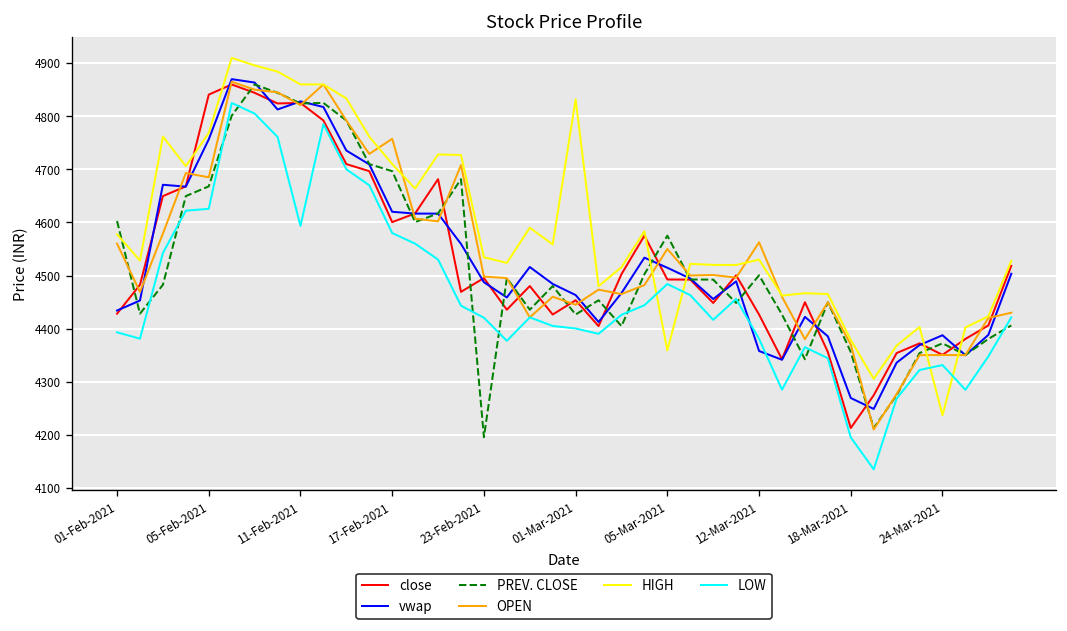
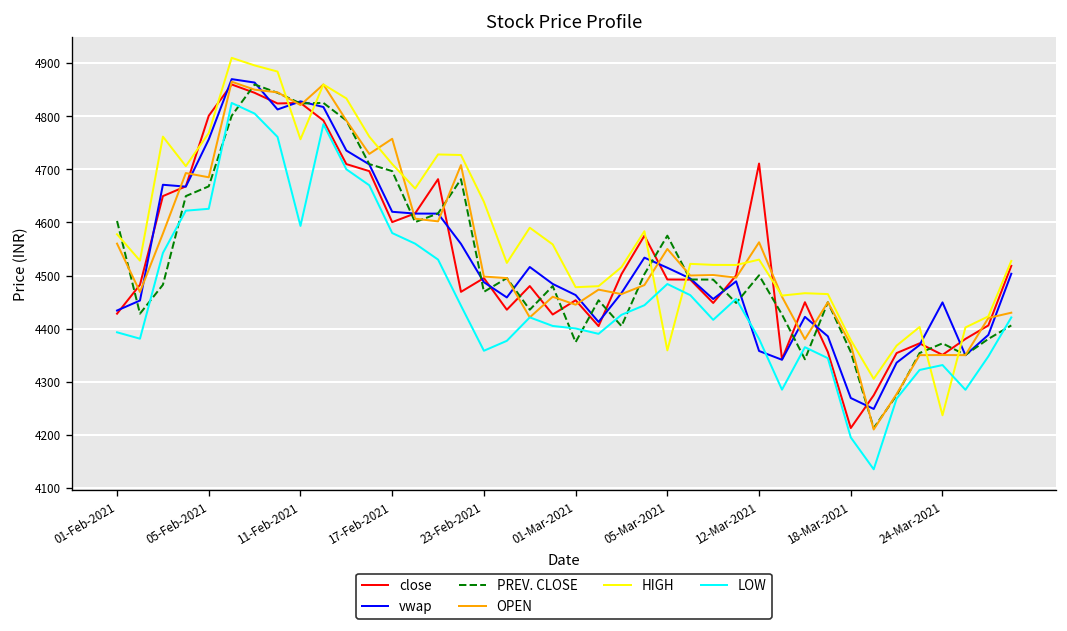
  {
    "close": {
      "01-Feb-2021": 4430,
-     "05-Feb-2021": 4840,
+     "05-Feb-2021": 4800,
      "17-Feb-2021": 4600,
      "01-Mar-2021": 4450,
      "05-Mar-2021": 4490,
-     "12-Mar-2021": 4430,
+     "12-Mar-2021": 4710,
      "18-Mar-2021": 4210
    },
    "vwap": {
      "01-Feb-2021": 4430,
      "05-Feb-2021": 4760,
      "17-Feb-2021": 4620,
      "23-Feb-2021": 4490,
      "01-Mar-2021": 4460,
      "05-Mar-2021": 4510,
      "12-Mar-2021": 4360,
      "18-Mar-2021": 4270,
-     "24-Mar-2021": 4390
+     "24-Mar-2021": 4450
    },
    "PREV. CLOSE": {
      "01-Feb-2021": 4600,
      "05-Feb-2021": 4670,
      "17-Feb-2021": 4700,
-     "23-Feb-2021": 4200,
-     "01-Mar-2021": 4430,
+     "23-Feb-2021": 4470,
+     "01-Mar-2021": 4370,
      "05-Mar-2021": 4580,
      "12-Mar-2021": 4500,
      "18-Mar-2021": 4360,
      "24-Mar-2021": 4370
    },
    "OPEN": {
      "01-Feb-2021": 4560,
      "05-Feb-2021": 4690,
      "17-Feb-2021": 4760,
      "01-Mar-2021": 4450,
      "05-Mar-2021": 4550,
      "12-Mar-2021": 4560,
      "18-Mar-2021": 4370
    },
    "HIGH": {
      "01-Feb-2021": 4580,
      "05-Feb-2021": 4770,
-     "11-Feb-2021": 4860,
+     "11-Feb-2021": 4760,
      "17-Feb-2021": 4710,
-     "23-Feb-2021": 4530,
-     "01-Mar-2021": 4830,
+     "23-Feb-2021": 4640,
+     "01-Mar-2021": 4480,
      "05-Mar-2021": 4360,
      "12-Mar-2021": 4530,
      "18-Mar-2021": 4380,
      "24-Mar-2021": 4240
    },
    "LOW": {
      "01-Feb-2021": 4390,
      "05-Feb-2021": 4630,
      "11-Feb-2021": 4590,
      "17-Feb-2021": 4580,
-     "23-Feb-2021": 4420,
+     "23-Feb-2021": 4360,
      "01-Mar-2021": 4400,
      "05-Mar-2021": 4480,
      "12-Mar-2021": 4380,
      "18-Mar-2021": 4200,
      "24-Mar-2021": 4330
    }
  }
